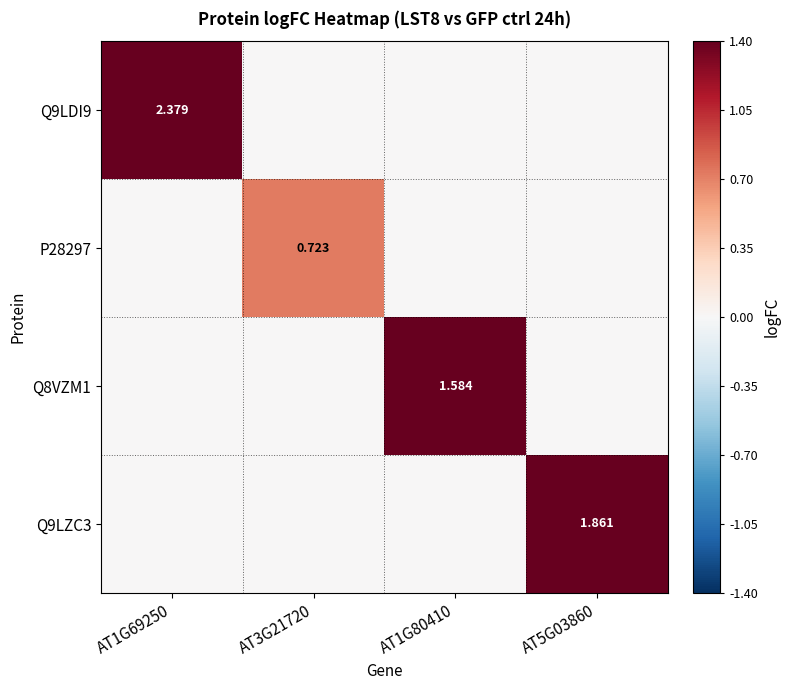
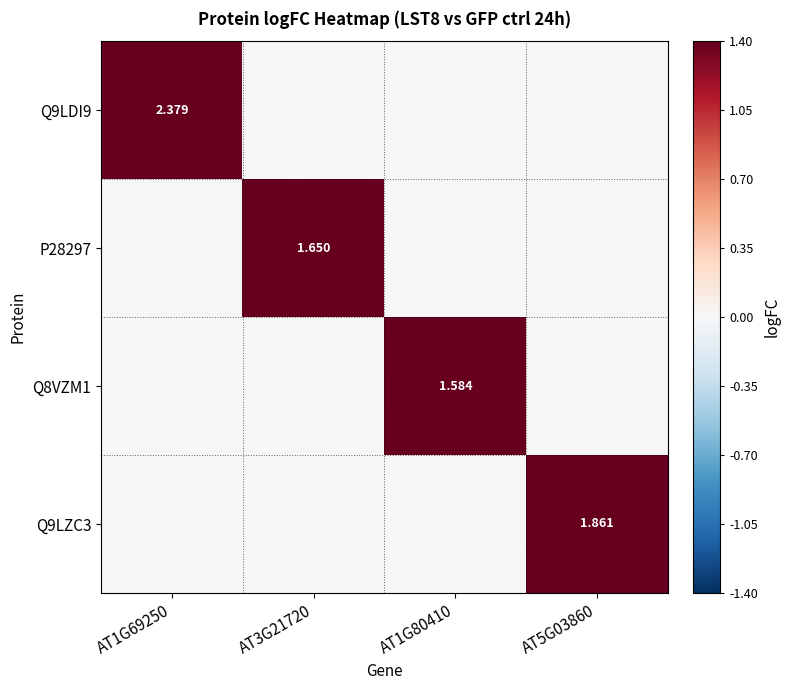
  {
    "Q9LDI9": {
      "AT1G69250": 2.379
    },
    "P28297": {
-     "AT3G21720": 0.723
+     "AT3G21720": 1.650
    },
    "Q8VZM1": {
      "AT1G80410": 1.584
    },
    "Q9LZC3": {
      "AT5G03860": 1.861
    }
  }
